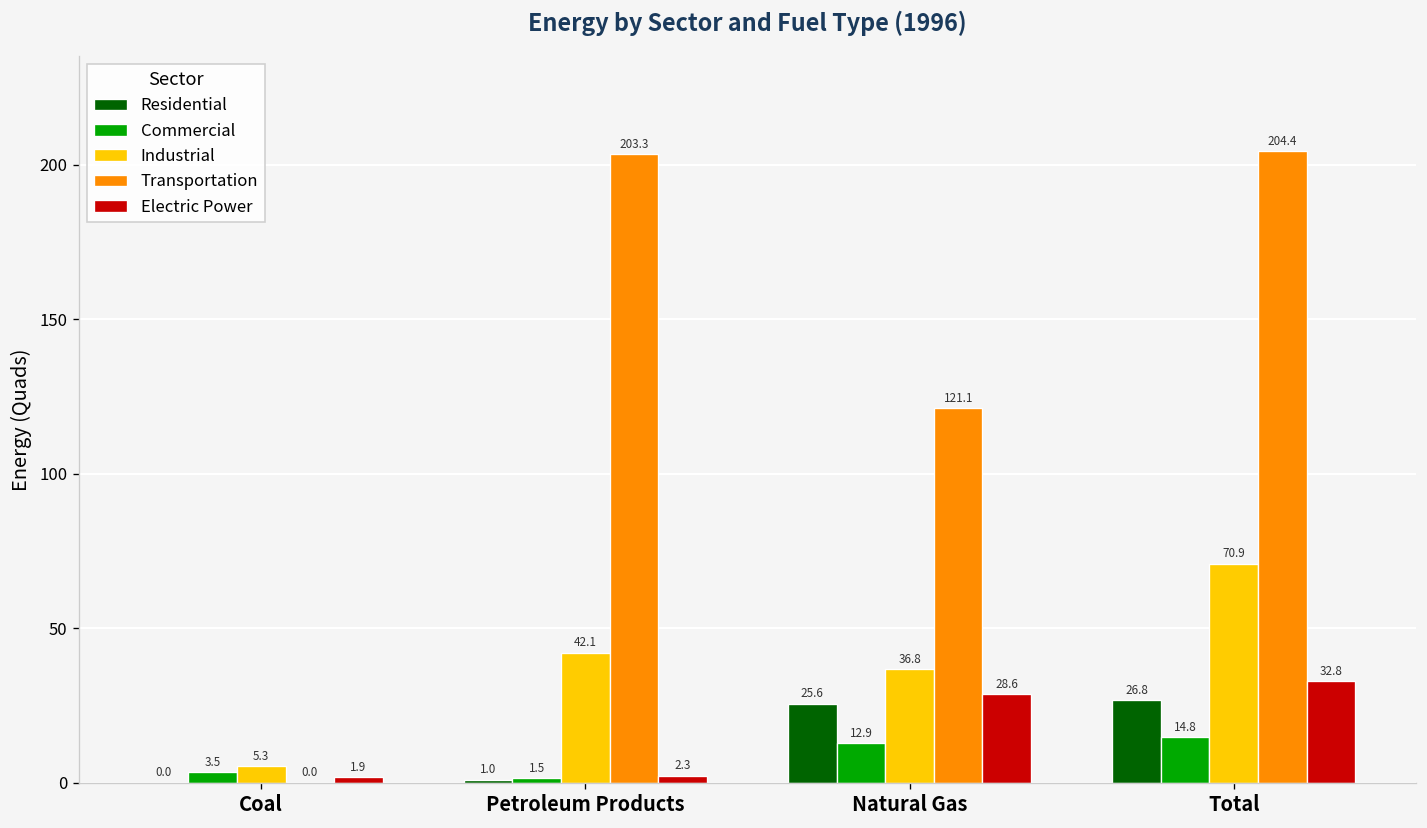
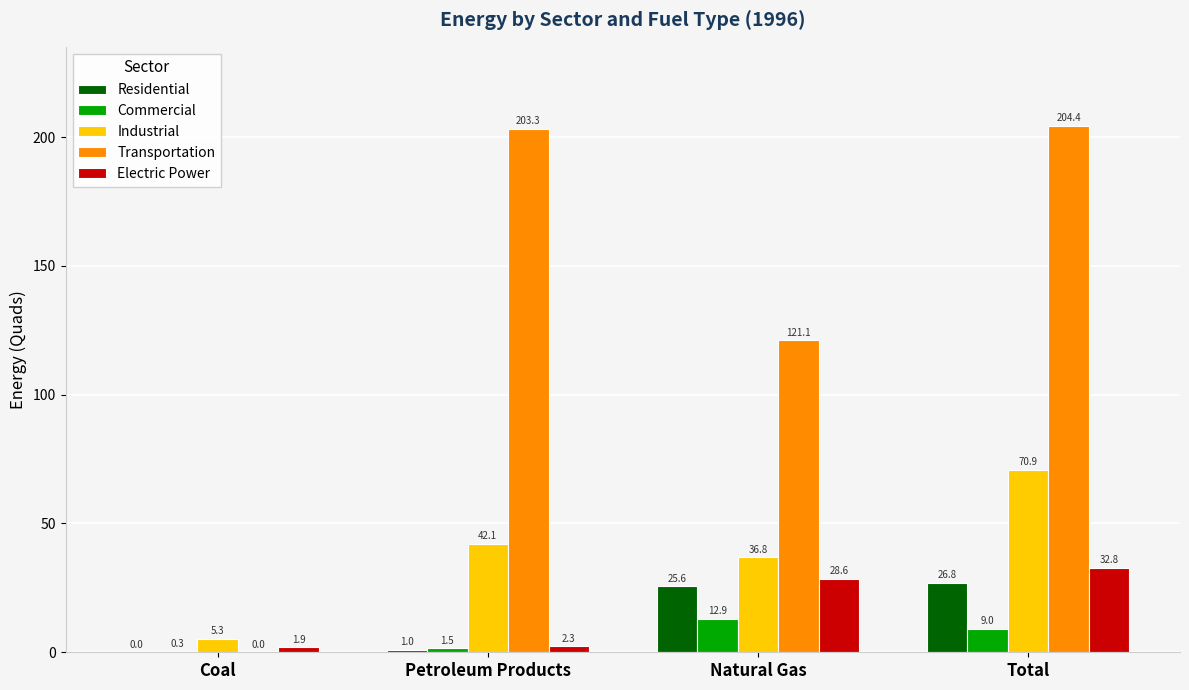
  {
    "Residential": {
      "Coal": 0.0,
      "Petroleum Products": 1.0,
      "Natural Gas": 25.6,
      "Total": 26.8
    },
    "Commercial": {
-     "Coal": 3.5,
+     "Coal": 0.3,
      "Petroleum Products": 1.5,
      "Natural Gas": 12.9,
-     "Total": 14.8
+     "Total": 9.0
    },
    "Industrial": {
      "Coal": 5.3,
      "Petroleum Products": 42.1,
      "Natural Gas": 36.8,
      "Total": 70.9
    },
    "Transportation": {
      "Coal": 0.0,
      "Petroleum Products": 203.3,
      "Natural Gas": 121.1,
      "Total": 204.4
    },
    "Electric Power": {
      "Coal": 1.9,
      "Petroleum Products": 2.3,
      "Natural Gas": 28.6,
      "Total": 32.8
    }
  }
